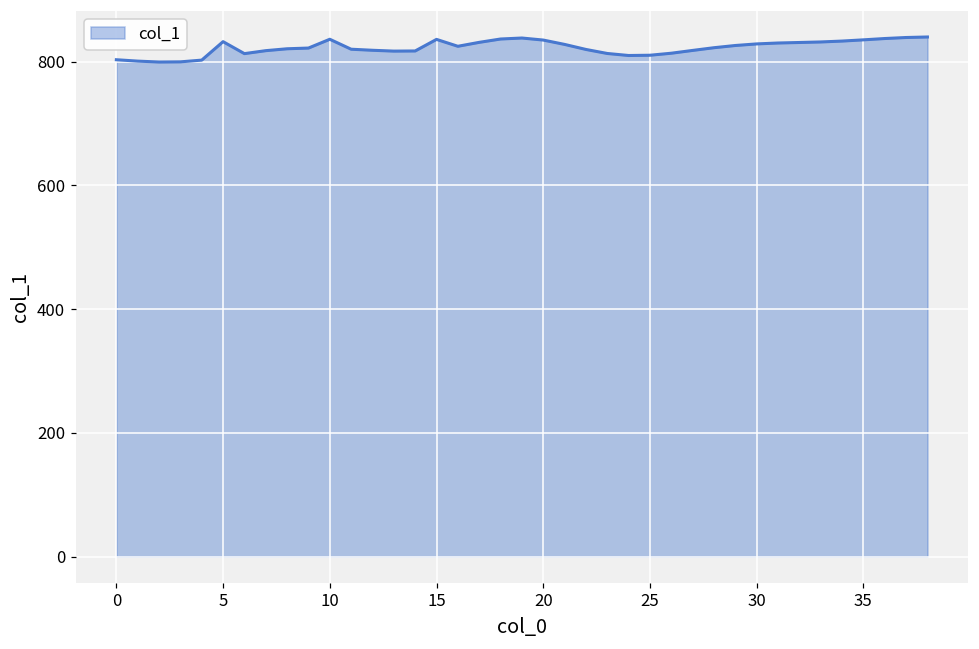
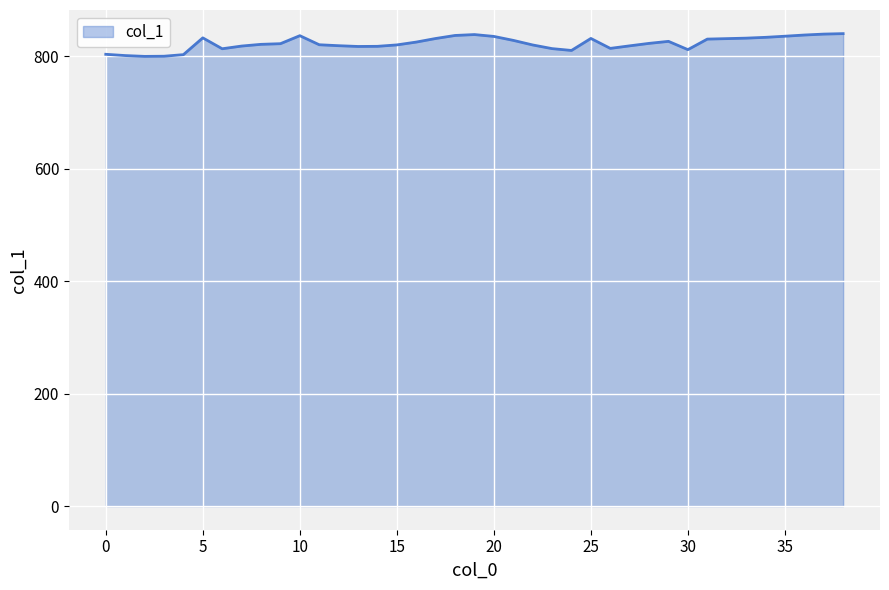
  {
    "0": 800,
    "5": 830,
    "10": 840,
-   "15": 840,
+   "15": 820,
    "20": 830,
-   "25": 810,
-   "30": 830,
+   "25": 830,
+   "30": 810,
    "35": 840
  }
